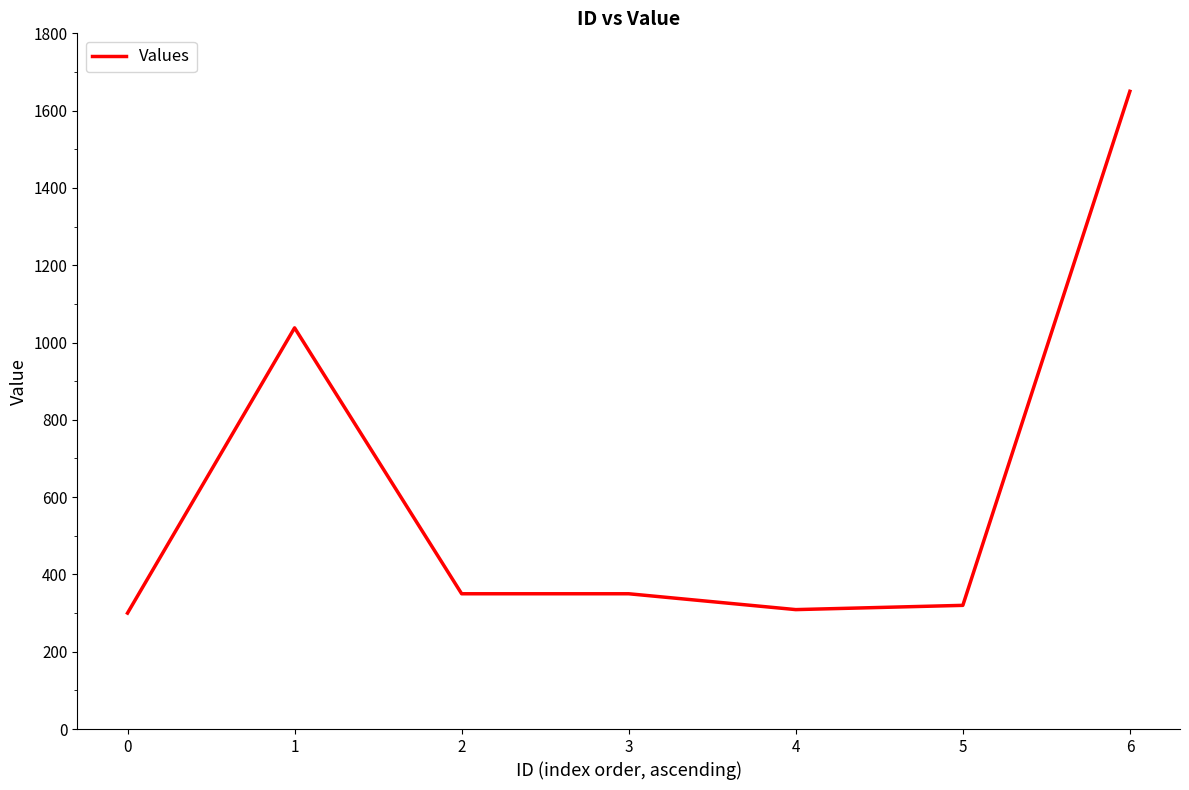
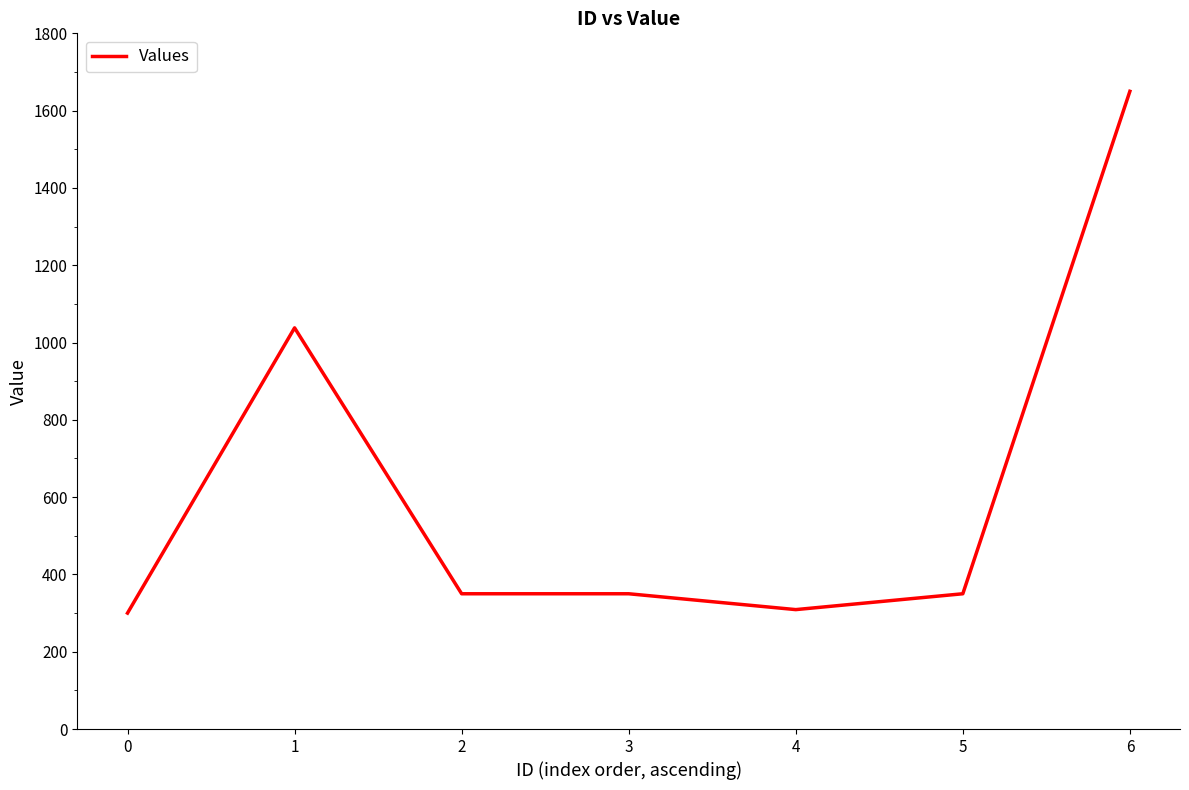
  {
    "0": 300,
    "1": 1040,
    "2": 350,
    "3": 350,
    "4": 310,
-   "5": 320,
+   "5": 350,
    "6": 1650
  }
